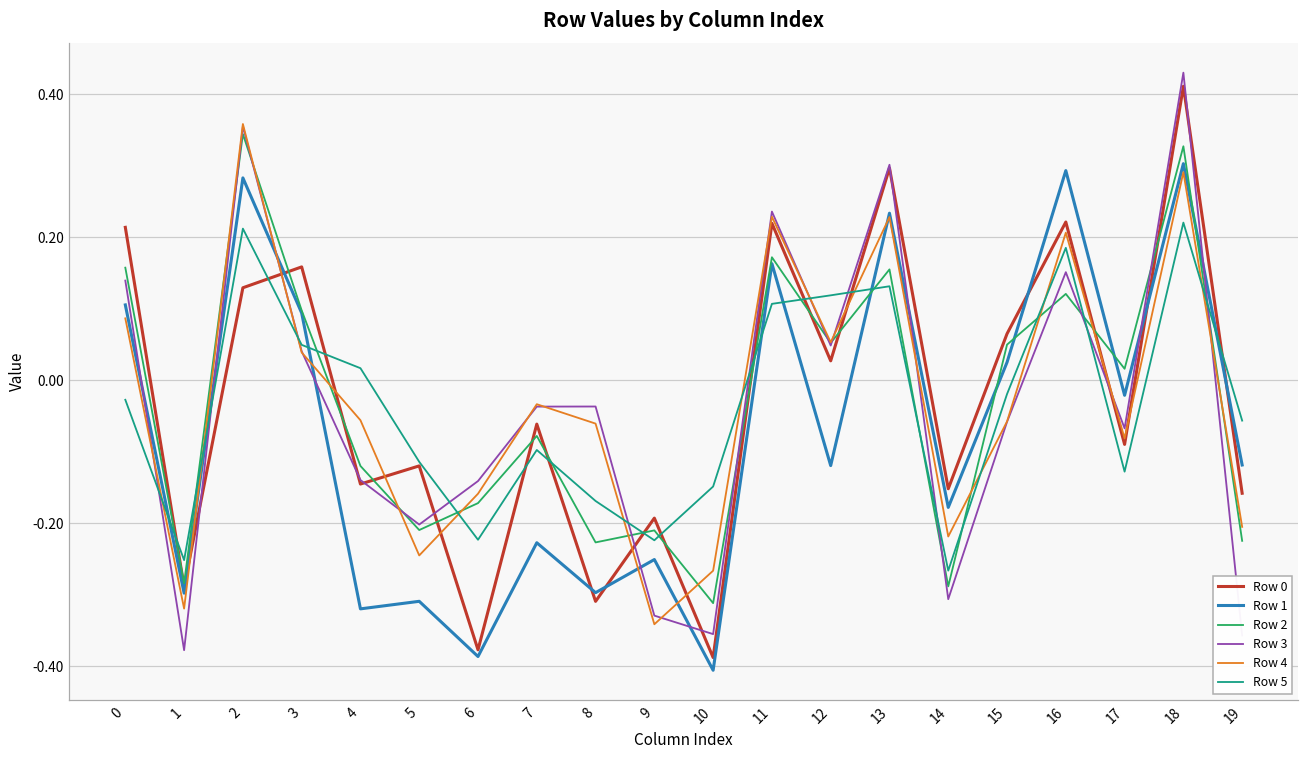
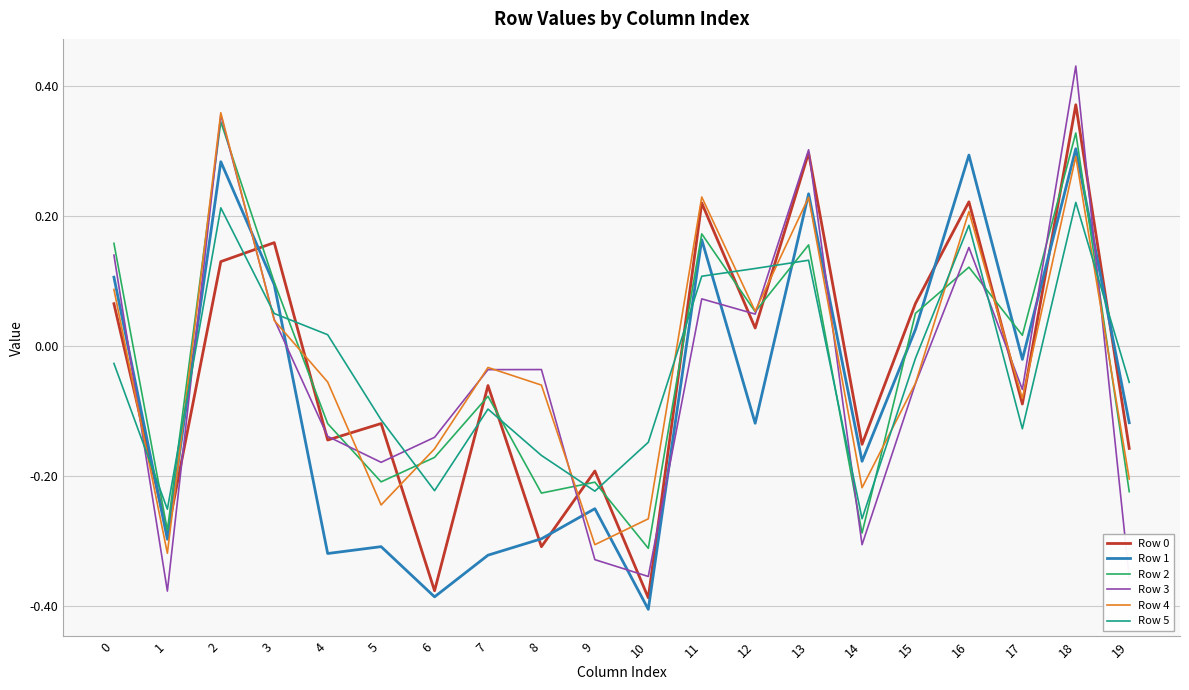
  {
    "Row 0": {
-     "0": 0.21,
+     "0": 0.06,
      "1": -0.29,
      "2": 0.13,
      "3": 0.16,
      "4": -0.14,
      "5": -0.12,
      "6": -0.38,
      "7": -0.06,
      "8": -0.31,
      "9": -0.19,
      "10": -0.39,
      "11": 0.22,
      "12": 0.03,
      "13": 0.30,
      "14": -0.15,
      "15": 0.07,
      "16": 0.22,
      "17": -0.09,
-     "18": 0.41,
+     "18": 0.37,
      "19": -0.16
    },
    "Row 1": {
      "0": 0.11,
      "1": -0.30,
      "2": 0.28,
      "4": -0.32,
      "5": -0.31,
      "6": -0.39,
-     "7": -0.23,
+     "7": -0.32,
      "8": -0.30,
      "9": -0.25,
      "10": -0.41,
      "11": 0.16,
      "12": -0.12,
      "13": 0.23,
      "14": -0.18,
      "15": 0.03,
      "16": 0.29,
      "17": -0.02,
      "18": 0.30,
      "19": -0.12
    },
    "Row 3": {
      "0": 0.14,
      "1": -0.38,
      "4": -0.14,
-     "5": -0.20,
+     "5": -0.18,
      "6": -0.14,
      "8": -0.04,
      "9": -0.33,
      "10": -0.35,
-     "11": 0.24,
+     "11": 0.07,
      "13": 0.30,
      "14": -0.31,
      "16": 0.15,
      "17": -0.07,
      "18": 0.43
    },
    "Row 4": {
      "0": 0.09,
      "1": -0.32,
      "4": -0.06,
      "5": -0.24,
      "6": -0.16,
      "8": -0.06,
-     "9": -0.34,
+     "9": -0.31,
      "10": -0.27,
      "11": 0.23,
      "13": 0.23,
      "14": -0.22,
      "16": 0.21,
      "17": -0.08,
      "18": 0.29,
      "19": -0.20
    }
  }
